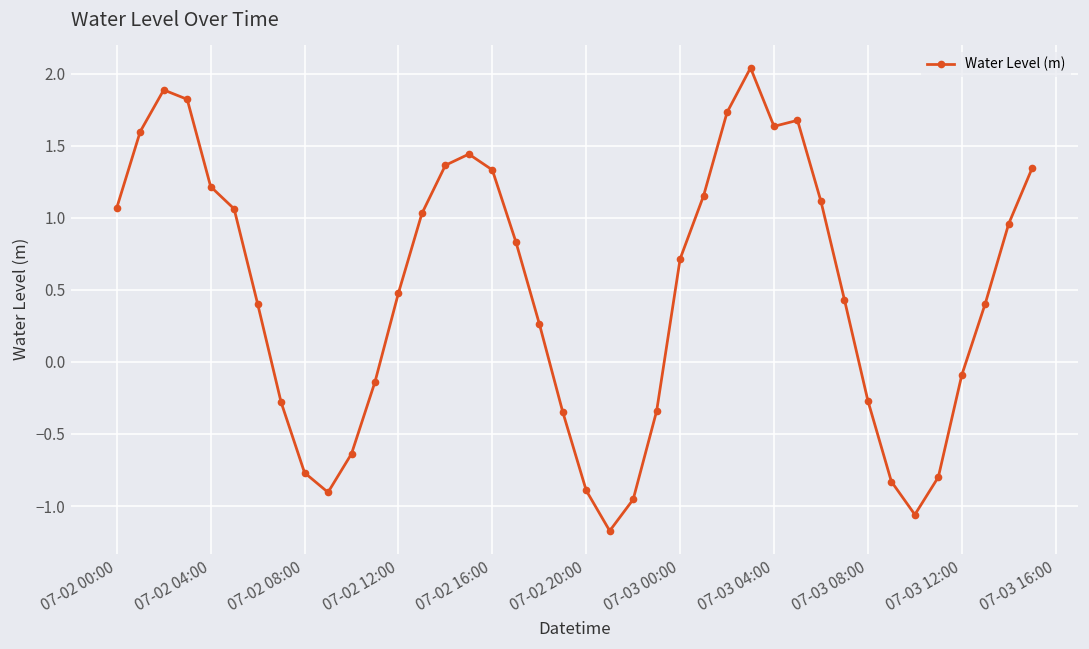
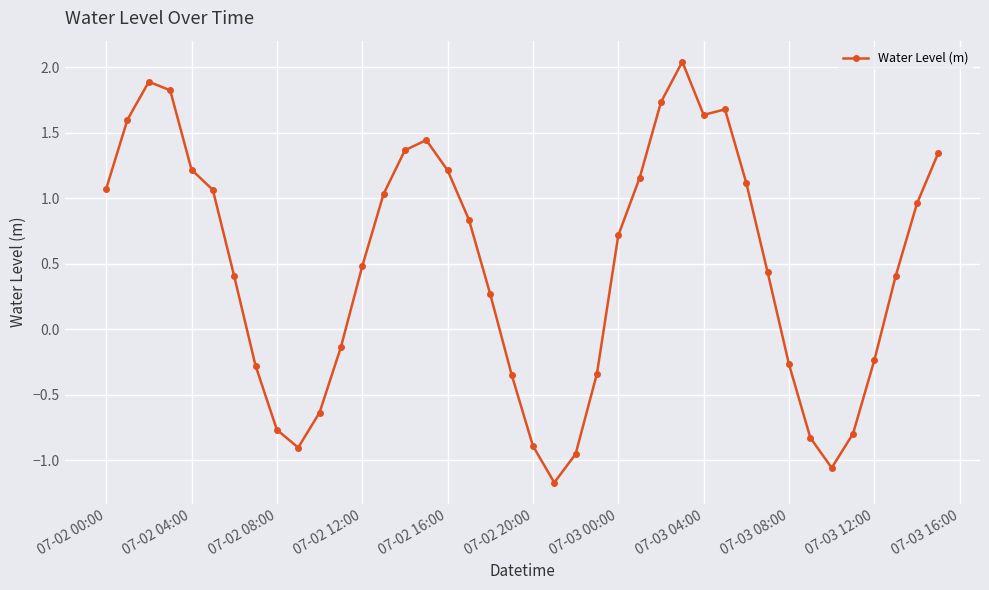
  {
    "07-02 00:00": 1.07,
    "07-02 04:00": 1.22,
    "07-02 08:00": -0.77,
    "07-02 12:00": 0.48,
-   "07-02 16:00": 1.33,
+   "07-02 16:00": 1.21,
    "07-02 20:00": -0.89,
    "07-03 00:00": 0.72,
    "07-03 04:00": 1.64,
    "07-03 08:00": -0.27,
-   "07-03 12:00": -0.09
+   "07-03 12:00": -0.24
  }
